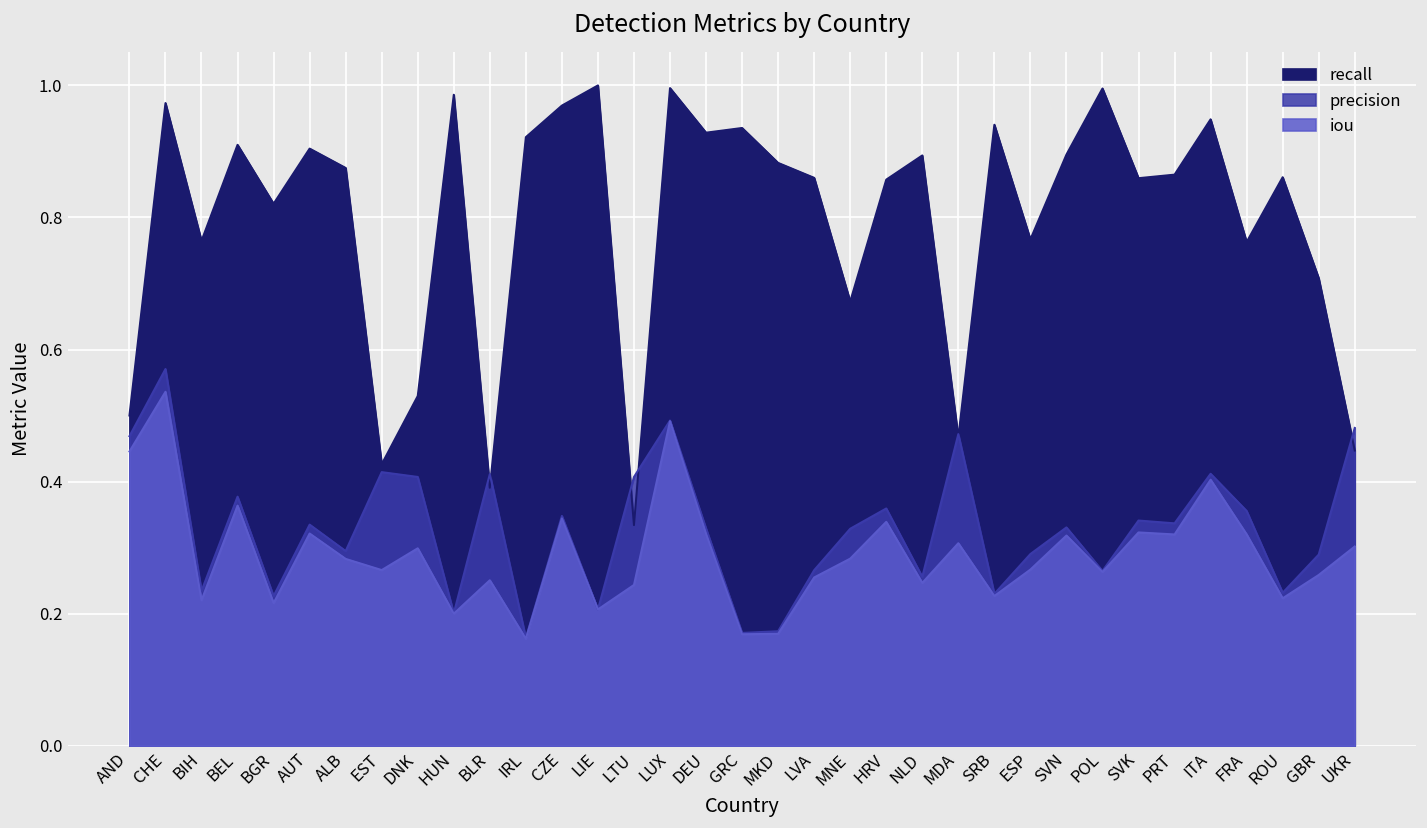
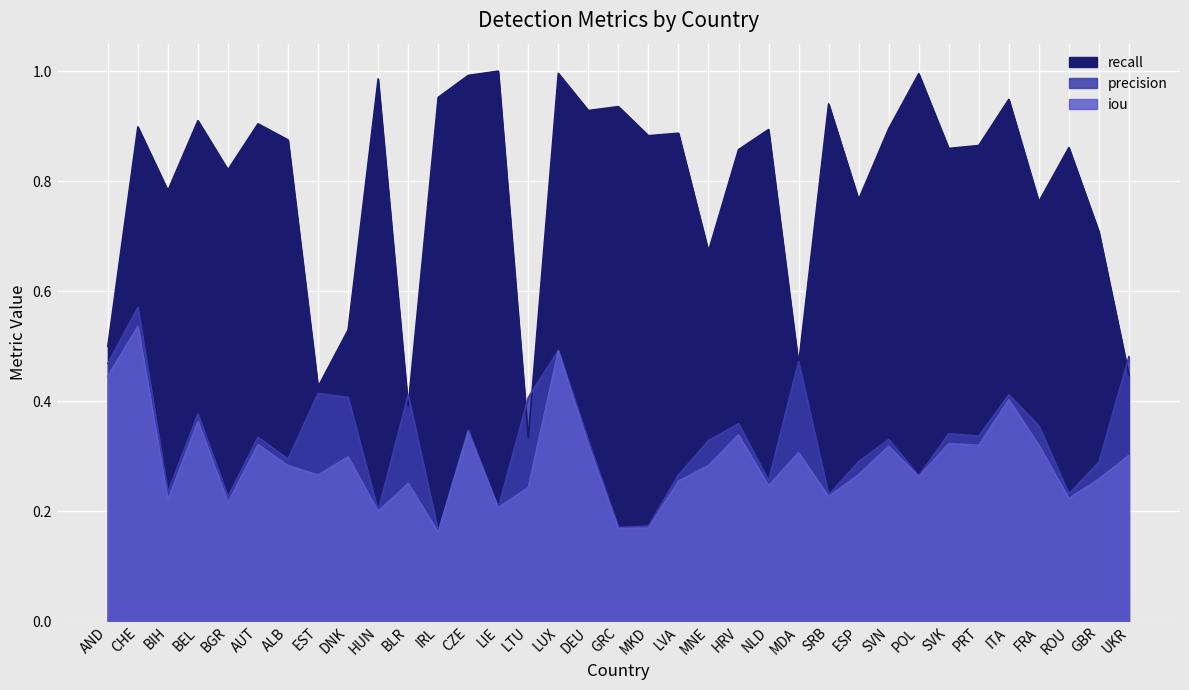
  {
    "recall": {
      "AND": 0.50,
-     "CHE": 0.97,
-     "BIH": 0.76,
+     "CHE": 0.90,
+     "BIH": 0.78,
      "BEL": 0.91,
      "BGR": 0.82,
      "AUT": 0.90,
      "ALB": 0.88,
      "EST": 0.43,
      "DNK": 0.53,
      "HUN": 0.99,
      "BLR": 0.39,
-     "IRL": 0.92,
-     "CZE": 0.97,
+     "IRL": 0.95,
+     "CZE": 0.99,
      "LIE": 1.00,
      "LTU": 0.33,
      "LUX": 1.00,
      "DEU": 0.93,
      "GRC": 0.94,
      "MKD": 0.88,
-     "LVA": 0.86,
+     "LVA": 0.89,
      "MNE": 0.67,
      "HRV": 0.86,
      "NLD": 0.89,
      "MDA": 0.47,
      "SRB": 0.94,
      "ESP": 0.77,
      "SVN": 0.90,
      "POL": 1.00,
      "SVK": 0.86,
      "PRT": 0.86,
      "ITA": 0.95,
      "FRA": 0.76,
      "ROU": 0.86,
      "GBR": 0.71,
      "UKR": 0.45
    }
  }
